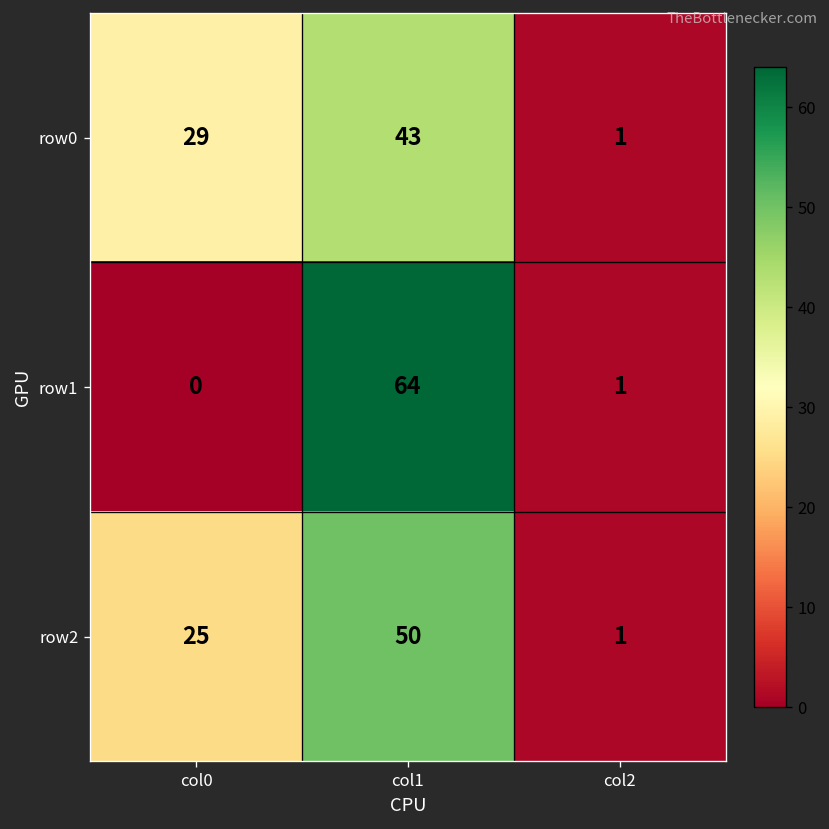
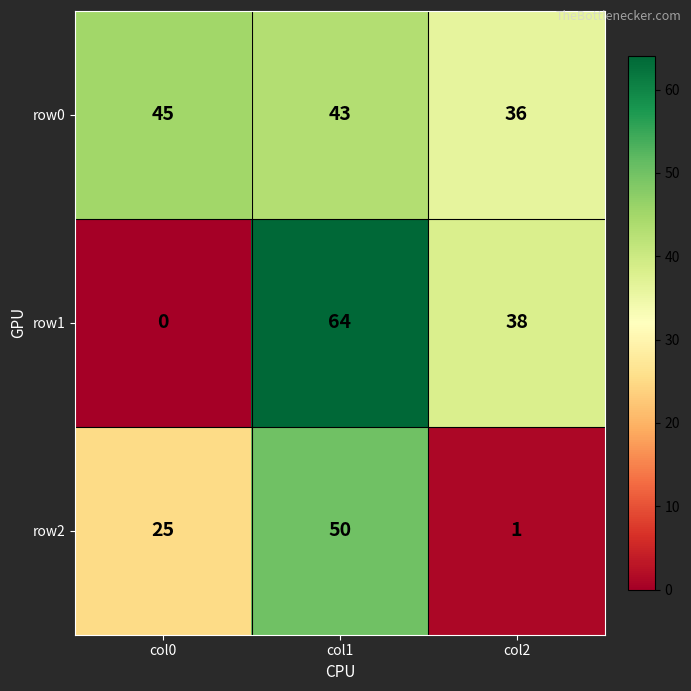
  {
    "row0": {
-     "col0": 29,
+     "col0": 45,
      "col1": 43,
-     "col2": 1
+     "col2": 36
    },
    "row1": {
      "col0": 0,
      "col1": 64,
-     "col2": 1
+     "col2": 38
    },
    "row2": {
      "col0": 25,
      "col1": 50,
      "col2": 1
    }
  }
